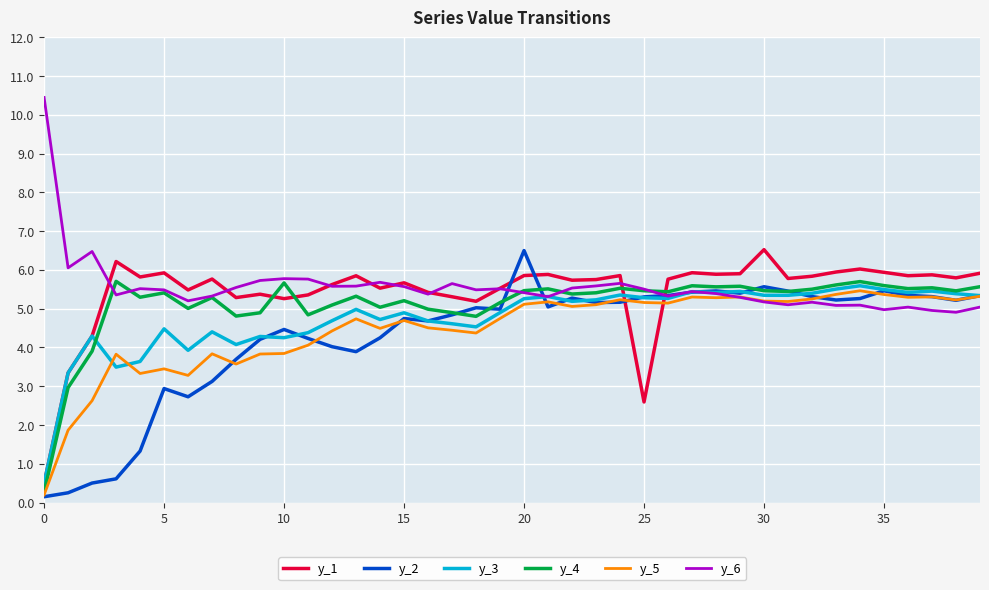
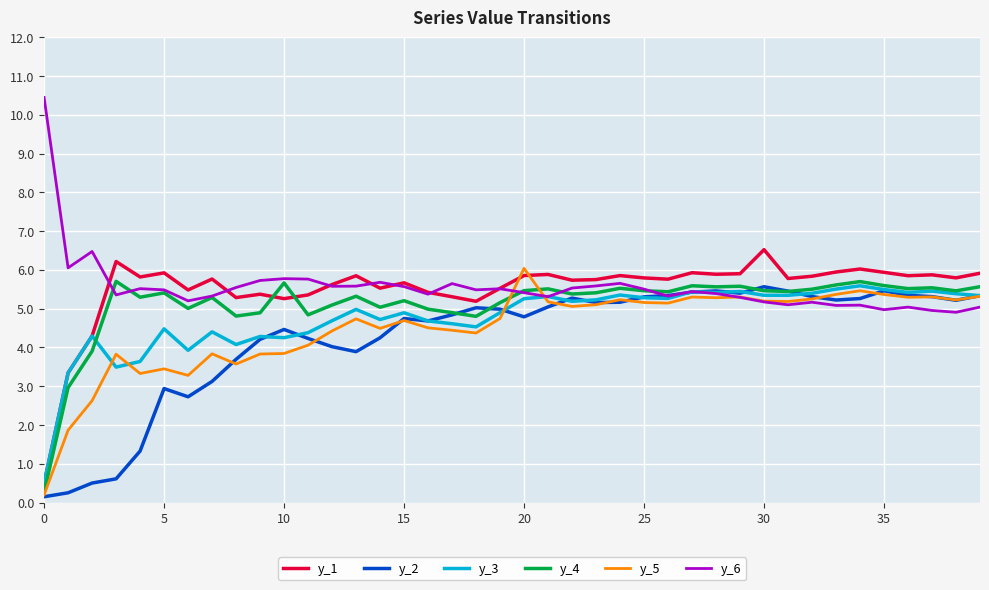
  {
    "y_1": {
      "5": 5.9,
      "10": 5.3,
      "15": 5.7,
      "20": 5.9,
-     "25": 2.6,
+     "25": 5.8,
      "30": 6.5,
      "35": 5.9
    },
    "y_2": {
      "5": 2.9,
      "10": 4.5,
-     "20": 6.5,
+     "20": 4.8,
      "30": 5.6
    },
    "y_3": {
      "5": 4.5,
      "10": 4.3,
      "15": 4.9,
      "20": 5.3,
      "30": 5.3
    },
    "y_4": {
      "0": 0.3,
      "5": 5.4,
      "10": 5.7,
      "15": 5.2,
      "30": 5.5,
      "35": 5.6
    },
    "y_5": {
      "5": 3.4,
      "10": 3.8,
-     "20": 5.1,
+     "20": 6.0,
      "25": 5.2,
      "35": 5.4
    },
    "y_6": {
      "0": 10.4,
      "5": 5.5,
      "10": 5.8,
      "15": 5.6,
      "35": 5.0
    }
  }
